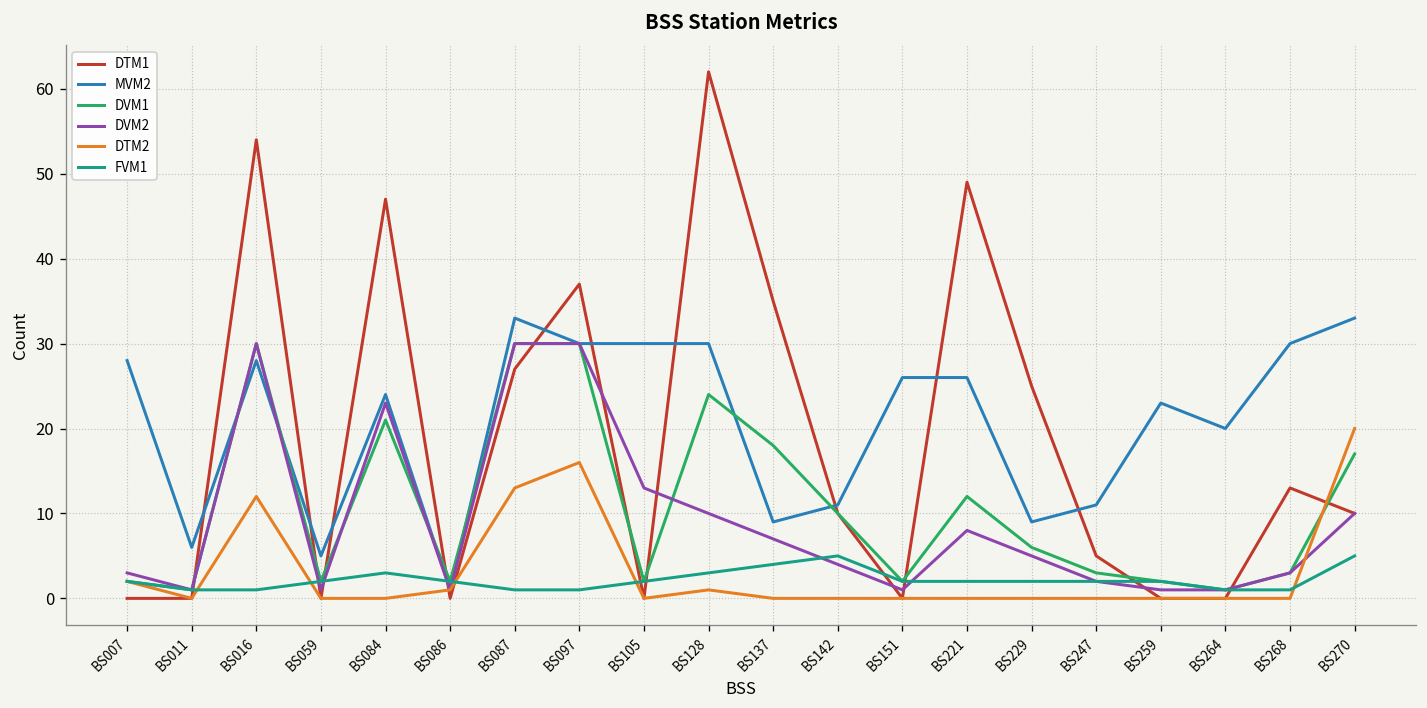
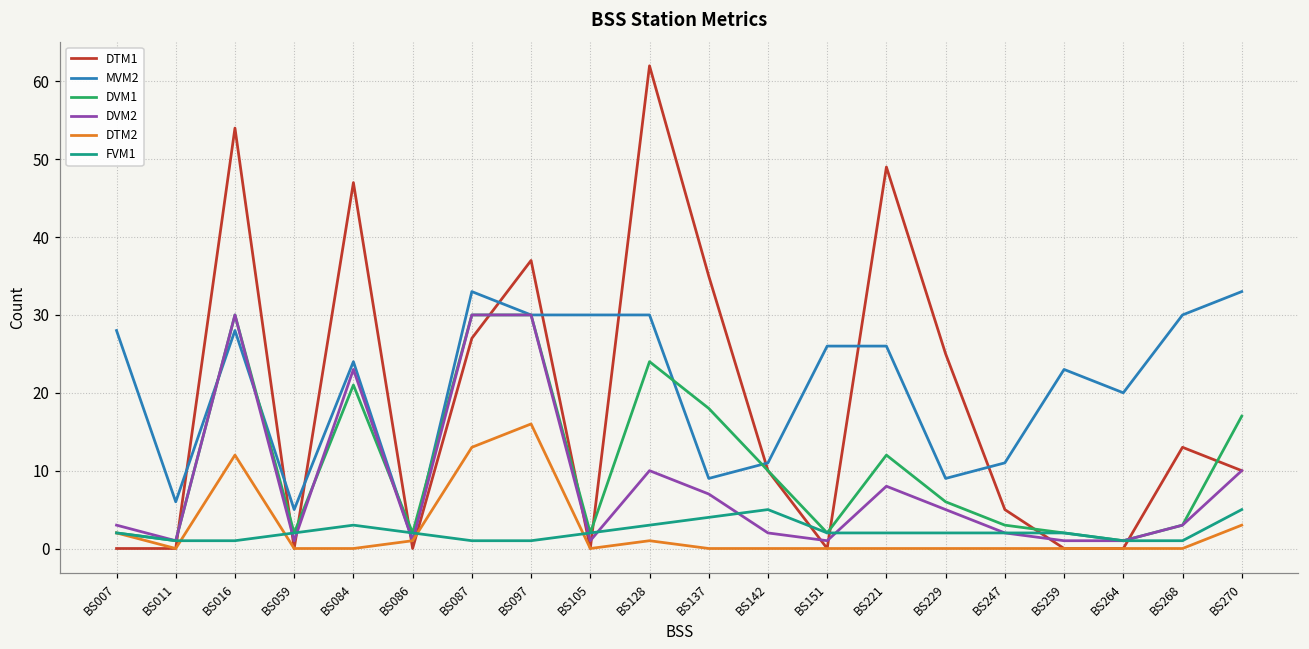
  {
    "DTM1": {
      "BS007": 0,
      "BS016": 54,
      "BS084": 47,
      "BS086": 0,
      "BS087": 27,
      "BS097": 37,
      "BS128": 62,
      "BS137": 35,
      "BS221": 49,
      "BS229": 25,
      "BS247": 5,
      "BS268": 13
    },
    "MVM2": {
      "BS007": 28,
      "BS011": 6,
      "BS016": 28,
      "BS059": 5,
      "BS084": 24,
      "BS087": 33,
      "BS105": 30,
      "BS128": 30,
      "BS137": 9,
      "BS142": 11,
      "BS151": 26,
      "BS221": 26,
      "BS229": 9,
      "BS247": 11,
      "BS259": 23,
      "BS264": 20,
      "BS268": 30,
      "BS270": 33
    },
    "DVM2": {
      "BS007": 3,
      "BS059": 1,
      "BS084": 23,
-     "BS105": 13,
+     "BS105": 1,
      "BS128": 10,
      "BS137": 7,
-     "BS142": 4,
+     "BS142": 2,
      "BS151": 1,
      "BS221": 8,
      "BS229": 5,
      "BS259": 1
    },
    "DTM2": {
      "BS016": 12,
      "BS084": 0,
      "BS087": 13,
      "BS097": 16,
      "BS128": 1,
      "BS137": 0,
      "BS142": 0,
      "BS221": 0,
      "BS229": 0,
      "BS247": 0,
      "BS268": 0,
-     "BS270": 20
+     "BS270": 3
    }
  }
